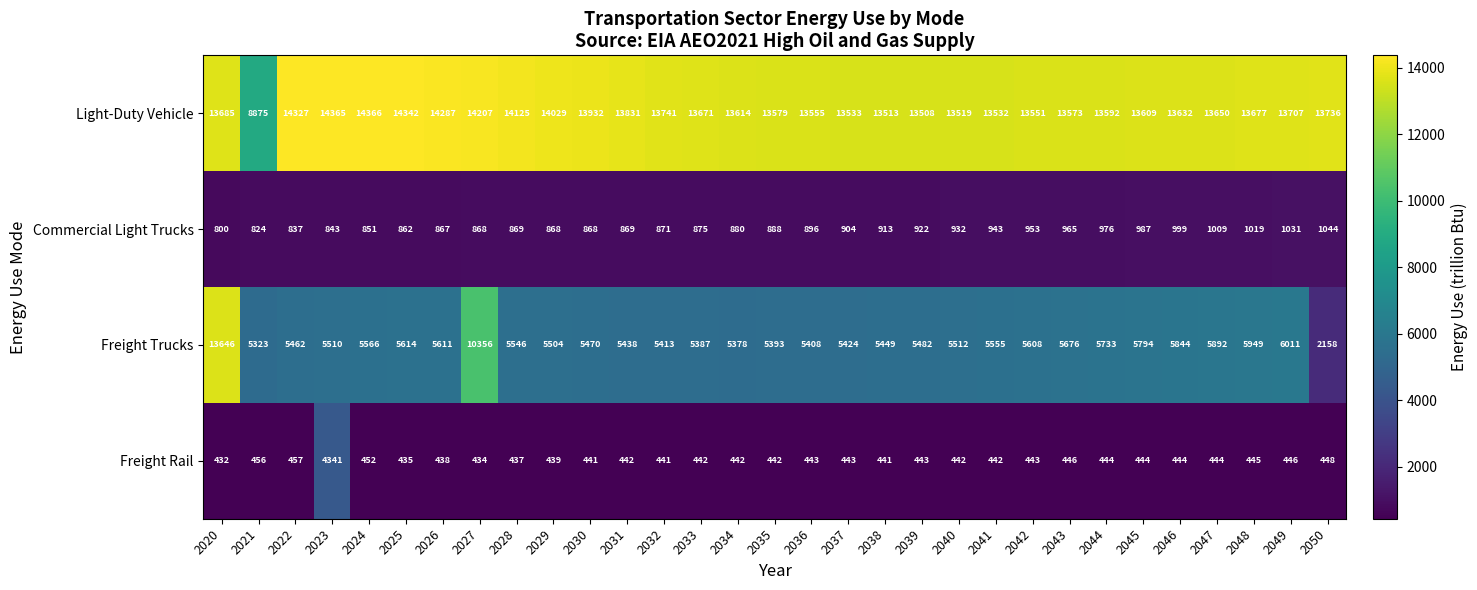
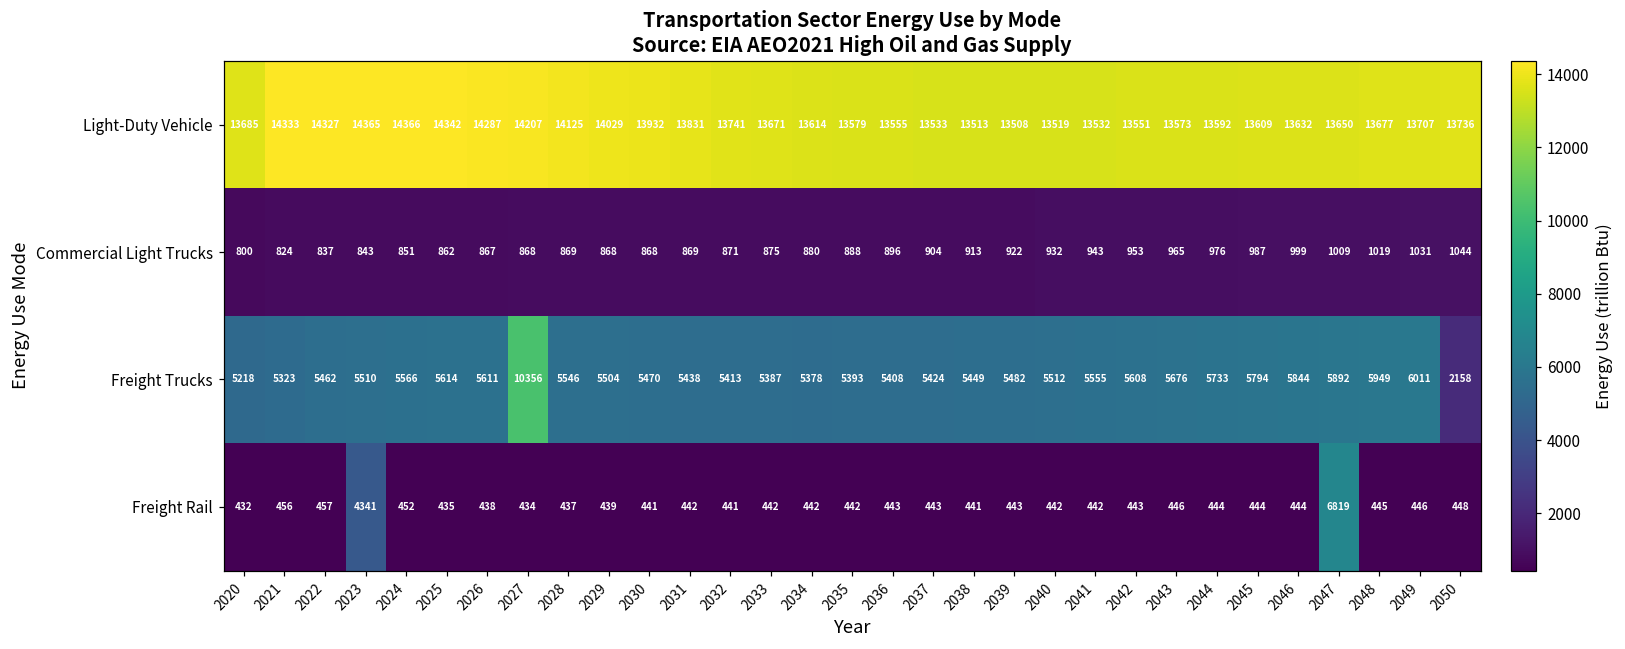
  {
    "Light-Duty Vehicle": {
      "2020": 13685,
-     "2021": 8875,
+     "2021": 14333,
      "2022": 14327,
      "2023": 14365,
      "2024": 14366,
      "2025": 14342,
      "2026": 14287,
      "2027": 14207,
      "2028": 14125,
      "2029": 14029,
      "2030": 13932,
      "2031": 13831,
      "2032": 13741,
      "2033": 13671,
      "2034": 13614,
      "2035": 13579,
      "2036": 13555,
      "2037": 13533,
      "2038": 13513,
      "2039": 13508,
      "2040": 13519,
      "2041": 13532,
      "2042": 13551,
      "2043": 13573,
      "2044": 13592,
      "2045": 13609,
      "2046": 13632,
      "2047": 13650,
      "2048": 13677,
      "2049": 13707,
      "2050": 13736
    },
    "Commercial Light Trucks": {
      "2020": 800,
      "2021": 824,
      "2022": 837,
      "2023": 843,
      "2024": 851,
      "2025": 862,
      "2026": 867,
      "2027": 868,
      "2028": 869,
      "2029": 868,
      "2030": 868,
      "2031": 869,
      "2032": 871,
      "2033": 875,
      "2034": 880,
      "2035": 888,
      "2036": 896,
      "2037": 904,
      "2038": 913,
      "2039": 922,
      "2040": 932,
      "2041": 943,
      "2042": 953,
      "2043": 965,
      "2044": 976,
      "2045": 987,
      "2046": 999,
      "2047": 1009,
      "2048": 1019,
      "2049": 1031,
      "2050": 1044
    },
    "Freight Trucks": {
-     "2020": 13646,
+     "2020": 5218,
      "2021": 5323,
      "2022": 5462,
      "2023": 5510,
      "2024": 5566,
      "2025": 5614,
      "2026": 5611,
      "2027": 10356,
      "2028": 5546,
      "2029": 5504,
      "2030": 5470,
      "2031": 5438,
      "2032": 5413,
      "2033": 5387,
      "2034": 5378,
      "2035": 5393,
      "2036": 5408,
      "2037": 5424,
      "2038": 5449,
      "2039": 5482,
      "2040": 5512,
      "2041": 5555,
      "2042": 5608,
      "2043": 5676,
      "2044": 5733,
      "2045": 5794,
      "2046": 5844,
      "2047": 5892,
      "2048": 5949,
      "2049": 6011,
      "2050": 2158
    },
    "Freight Rail": {
      "2020": 432,
      "2021": 456,
      "2022": 457,
      "2023": 4341,
      "2024": 452,
      "2025": 435,
      "2026": 438,
      "2027": 434,
      "2028": 437,
      "2029": 439,
      "2030": 441,
      "2031": 442,
      "2032": 441,
      "2033": 442,
      "2034": 442,
      "2035": 442,
      "2036": 443,
      "2037": 443,
      "2038": 441,
      "2039": 443,
      "2040": 442,
      "2041": 442,
      "2042": 443,
      "2043": 446,
      "2044": 444,
      "2045": 444,
      "2046": 444,
-     "2047": 444,
+     "2047": 6819,
      "2048": 445,
      "2049": 446,
      "2050": 448
    }
  }
